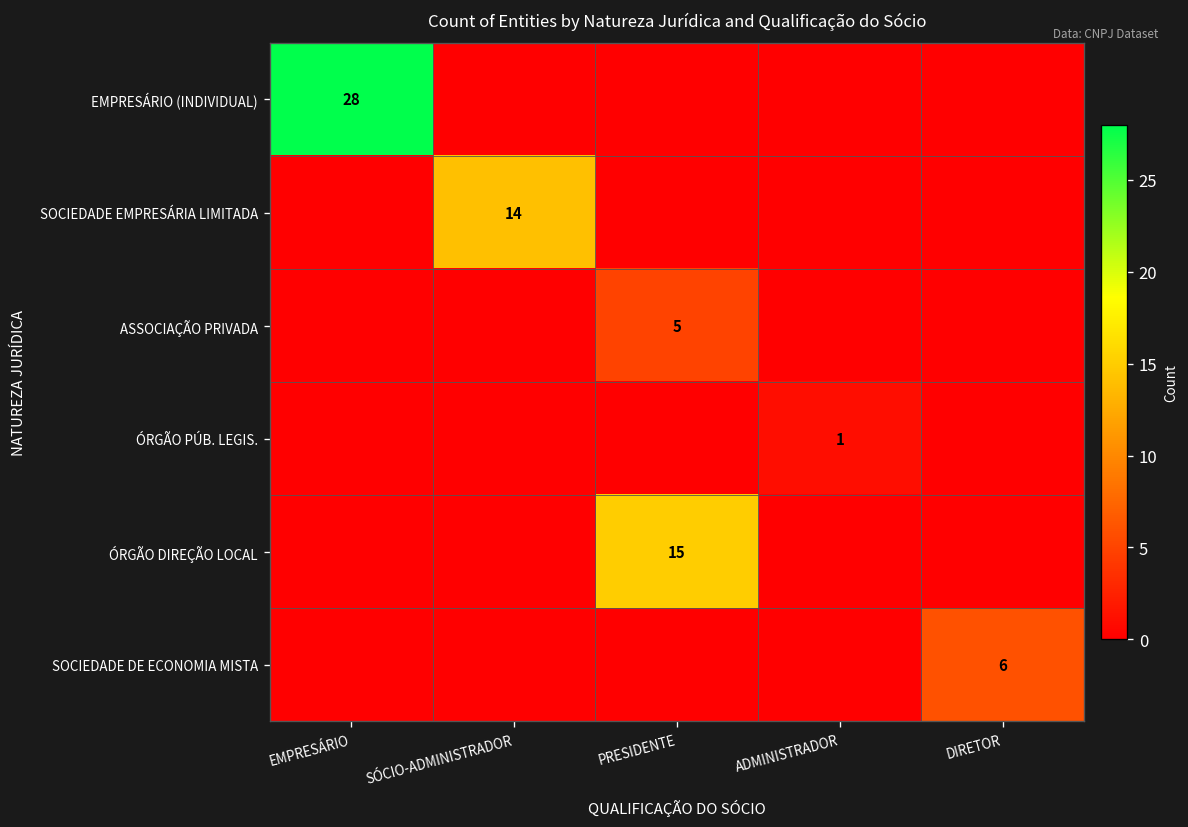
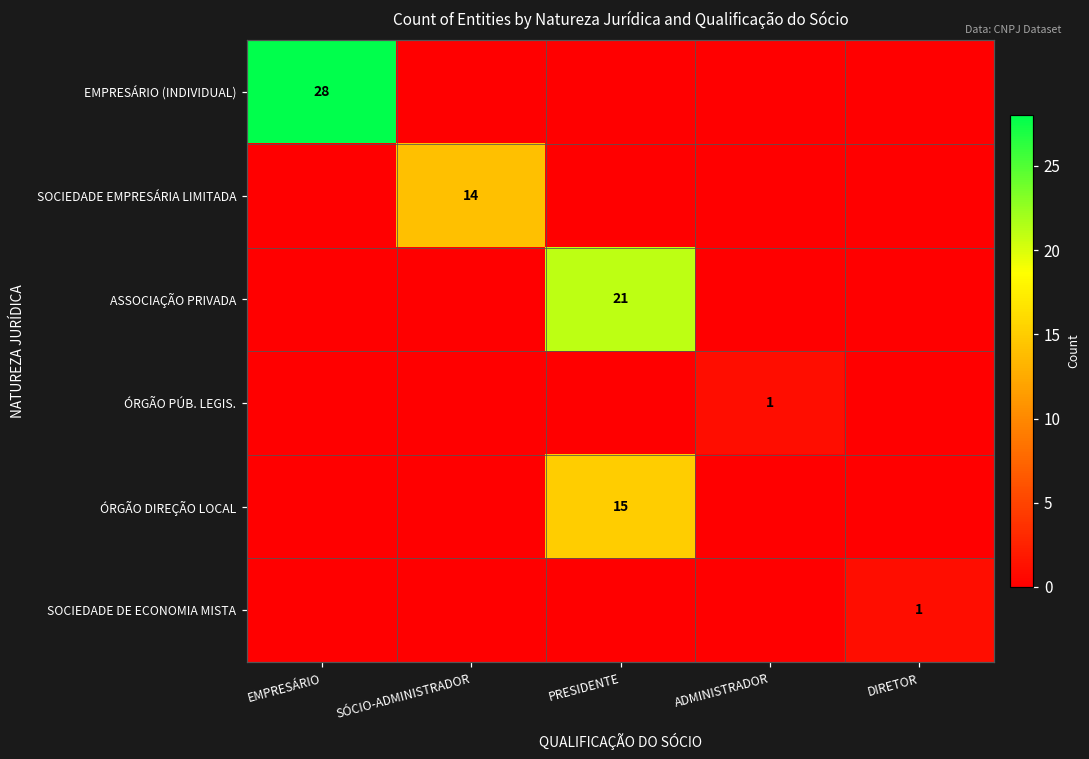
  {
    "EMPRESÁRIO (INDIVIDUAL)": {
      "EMPRESÁRIO": 28
    },
    "SOCIEDADE EMPRESÁRIA LIMITADA": {
      "SÓCIO-ADMINISTRADOR": 14
    },
    "ASSOCIAÇÃO PRIVADA": {
-     "PRESIDENTE": 5
+     "PRESIDENTE": 21
    },
    "ÓRGÃO PÚB. LEGIS.": {
      "ADMINISTRADOR": 1
    },
    "ÓRGÃO DIREÇÃO LOCAL": {
      "PRESIDENTE": 15
    },
    "SOCIEDADE DE ECONOMIA MISTA": {
-     "DIRETOR": 6
+     "DIRETOR": 1
    }
  }
